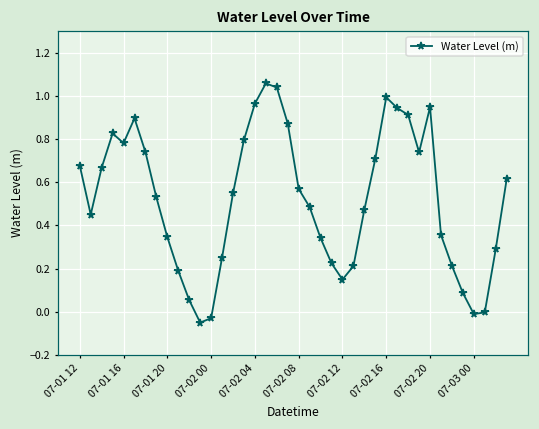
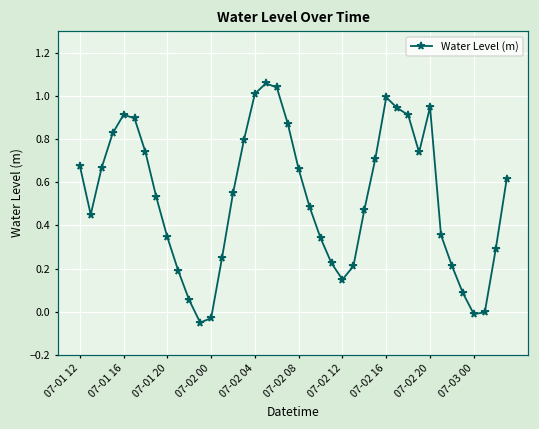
  {
    "07-01 12": 0.68,
-   "07-01 16": 0.78,
+   "07-01 16": 0.91,
    "07-01 20": 0.35,
    "07-02 00": -0.03,
-   "07-02 04": 0.96,
-   "07-02 08": 0.57,
+   "07-02 04": 1.01,
+   "07-02 08": 0.66,
    "07-02 12": 0.15,
    "07-02 16": 0.99,
    "07-02 20": 0.95,
    "07-03 00": -0.01
  }
